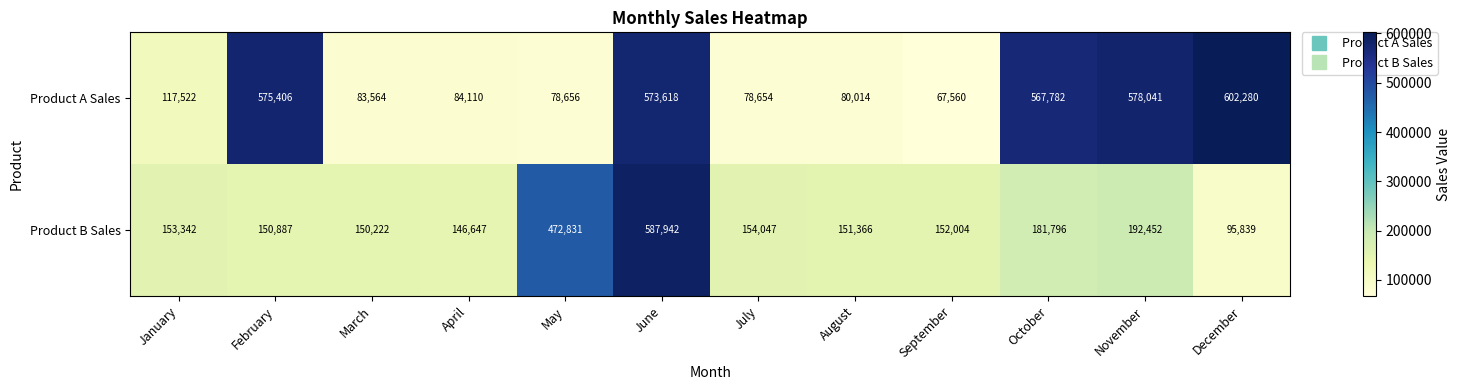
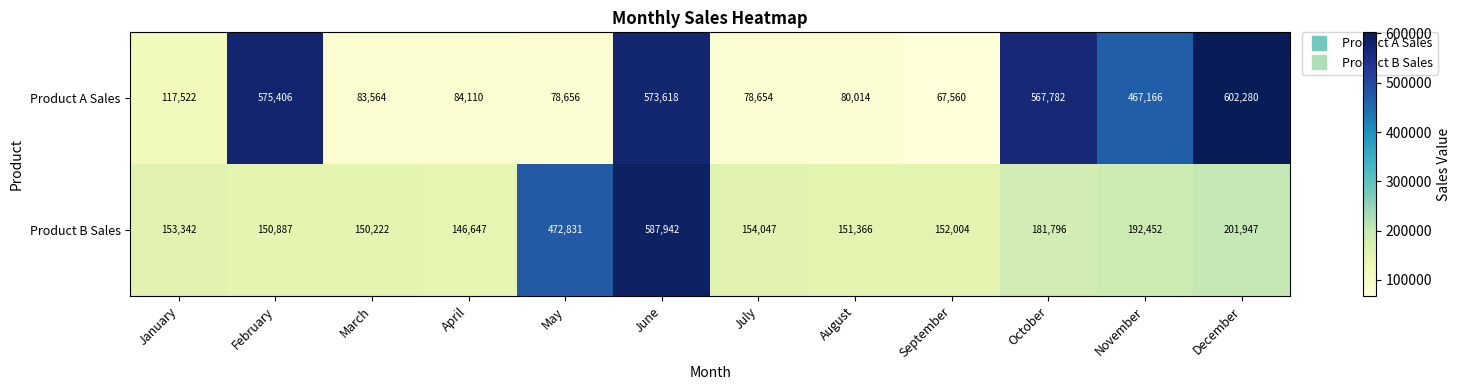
  {
    "Product A Sales": {
      "January": "117,522",
      "February": "575,406",
      "March": "83,564",
      "April": "84,110",
      "May": "78,656",
      "June": "573,618",
      "July": "78,654",
      "August": "80,014",
      "September": "67,560",
      "October": "567,782",
-     "November": "578,041",
+     "November": "467,166",
      "December": "602,280"
    },
    "Product B Sales": {
      "January": "153,342",
      "February": "150,887",
      "March": "150,222",
      "April": "146,647",
      "May": "472,831",
      "June": "587,942",
      "July": "154,047",
      "August": "151,366",
      "September": "152,004",
      "October": "181,796",
      "November": "192,452",
-     "December": "95,839"
+     "December": "201,947"
    }
  }
